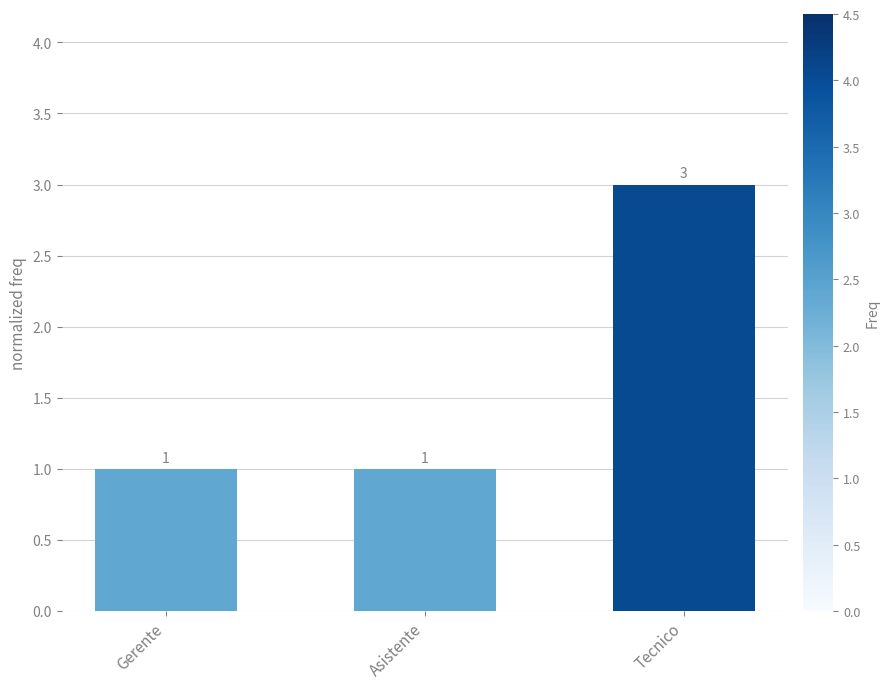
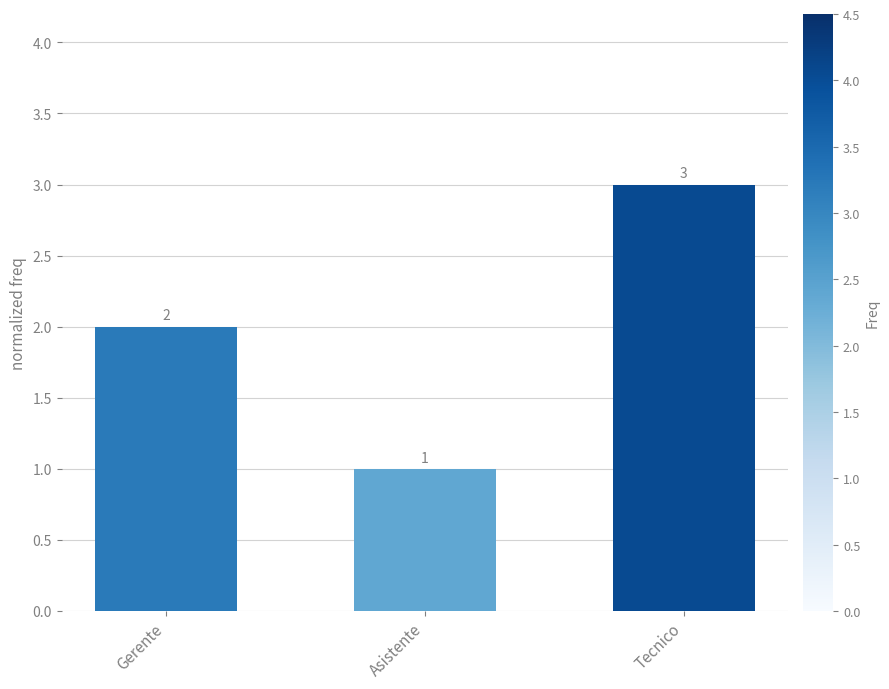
  {
-   "Gerente": 1,
+   "Gerente": 2,
    "Asistente": 1,
    "Tecnico": 3
  }
